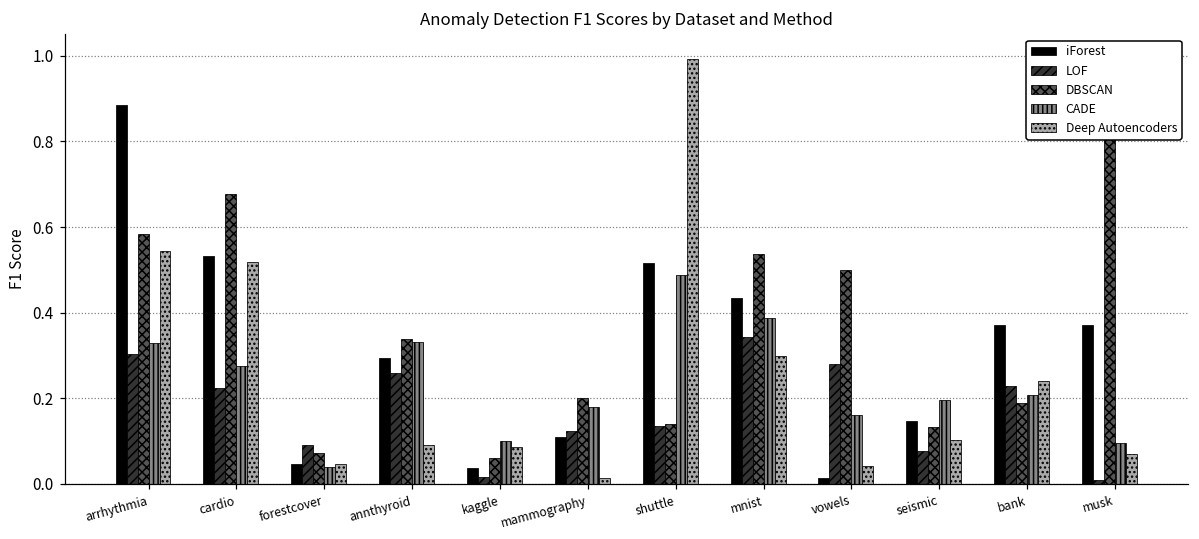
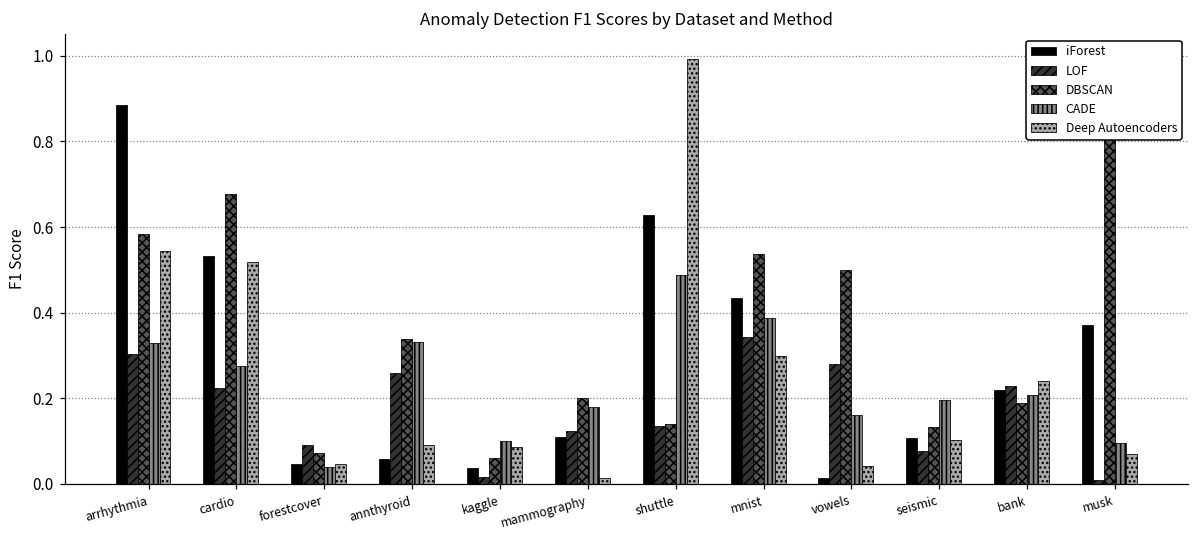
  {
    "iForest": {
      "arrhythmia": 0.88,
      "cardio": 0.53,
      "forestcover": 0.05,
-     "annthyroid": 0.29,
+     "annthyroid": 0.06,
      "kaggle": 0.04,
      "mammography": 0.11,
-     "shuttle": 0.52,
+     "shuttle": 0.63,
      "mnist": 0.44,
      "vowels": 0.01,
-     "seismic": 0.15,
-     "bank": 0.37,
+     "seismic": 0.11,
+     "bank": 0.22,
      "musk": 0.37
    }
  }
